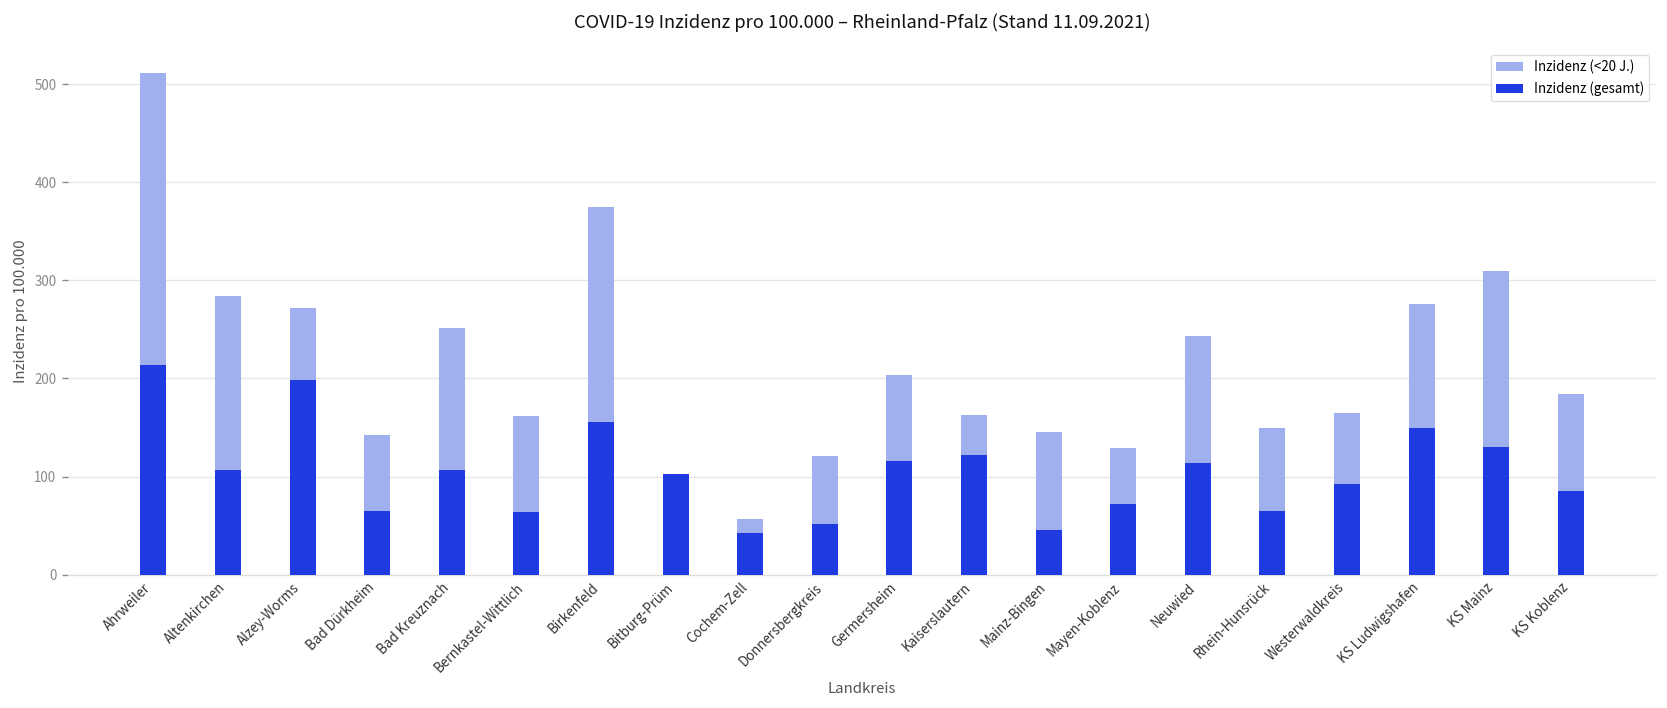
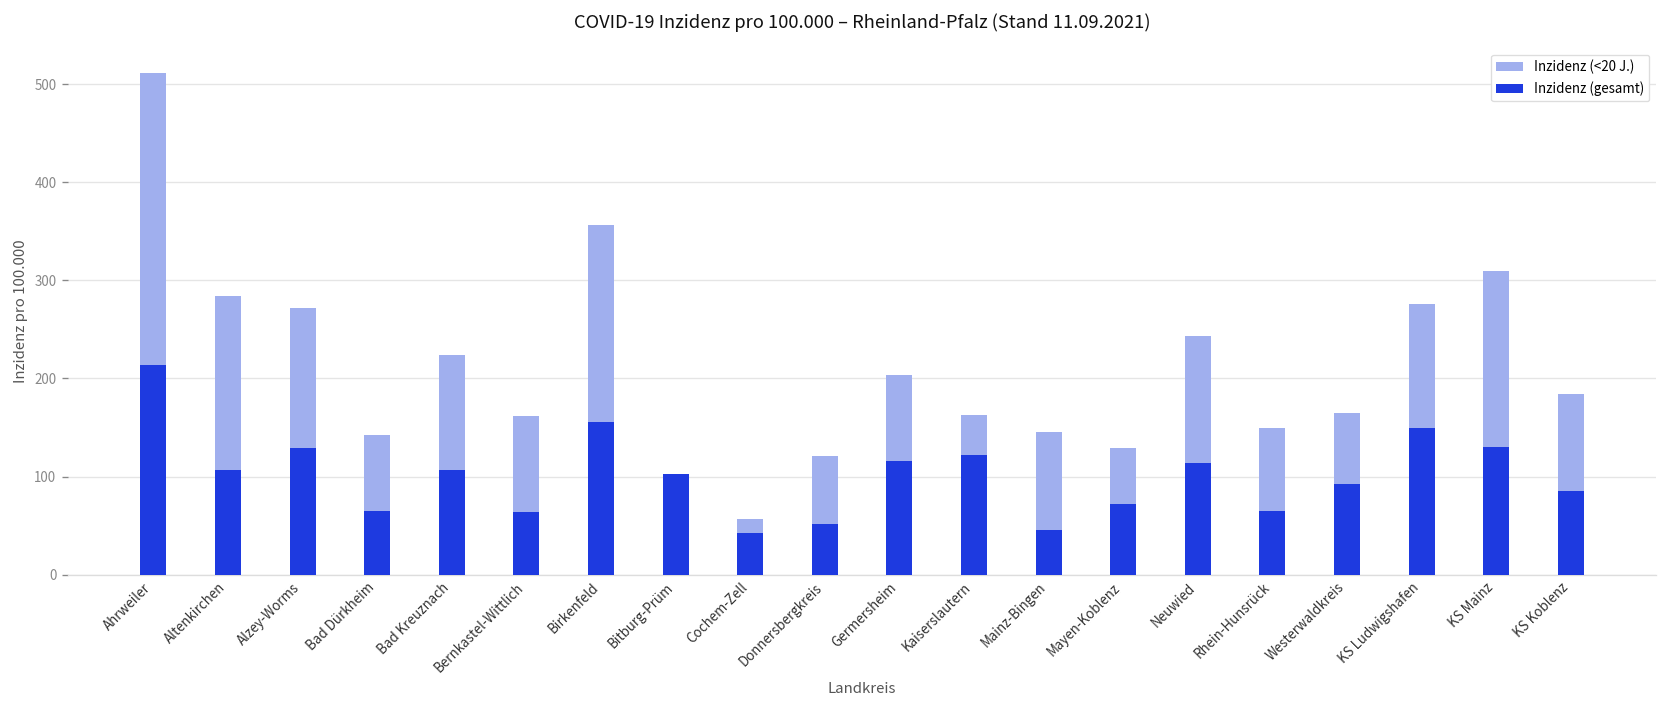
  {
    "Inzidenz (<20 J.)": {
      "Ahrweiler": 510,
      "Altenkirchen": 280,
      "Alzey-Worms": 270,
      "Bad Dürkheim": 140,
-     "Bad Kreuznach": 250,
+     "Bad Kreuznach": 220,
      "Bernkastel-Wittlich": 160,
-     "Birkenfeld": 370,
+     "Birkenfeld": 360,
      "Cochem-Zell": 60,
      "Donnersbergkreis": 120,
      "Germersheim": 200,
      "Kaiserslautern": 160,
      "Mainz-Bingen": 150,
      "Mayen-Koblenz": 130,
      "Neuwied": 240,
      "Rhein-Hunsrück": 150,
      "Westerwaldkreis": 170,
      "KS Ludwigshafen": 280,
      "KS Mainz": 310,
      "KS Koblenz": 180
    },
    "Inzidenz (gesamt)": {
-     "Alzey-Worms": 200,
+     "Alzey-Worms": 130,
      "Bitburg-Prüm": 100
    }
  }
